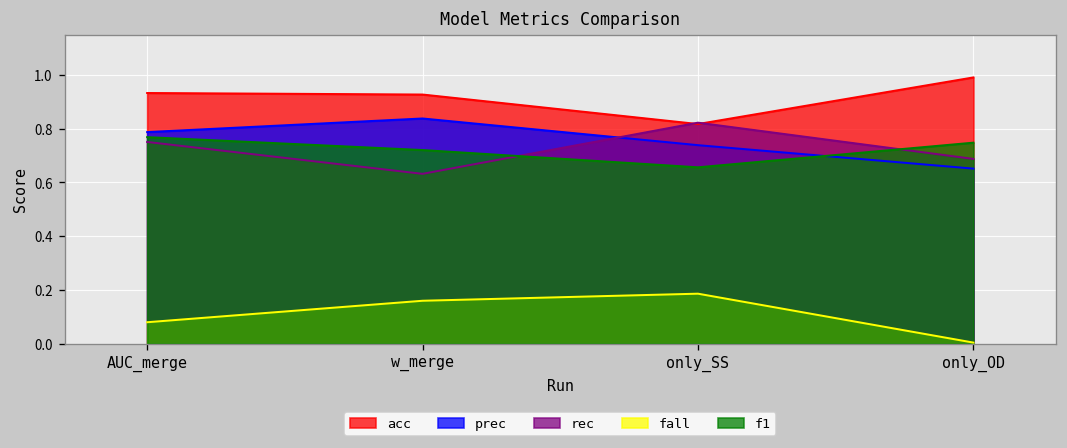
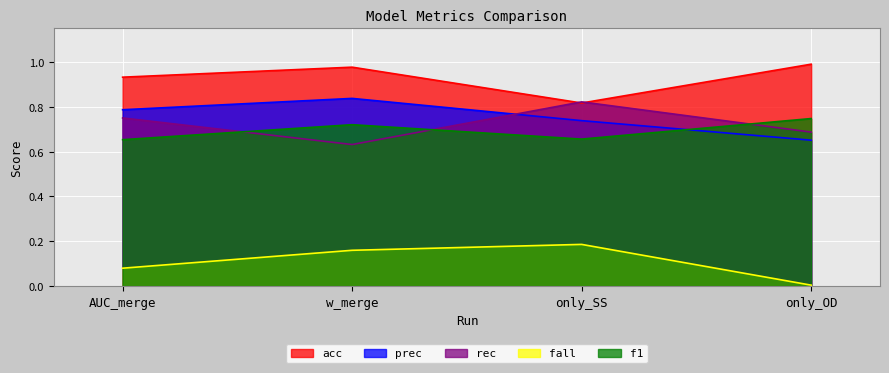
  {
    "acc": {
      "AUC_merge": 0.93,
-     "w_merge": 0.93,
+     "w_merge": 0.98,
      "only_OD": 0.99
    },
    "prec": {
      "AUC_merge": 0.79,
      "w_merge": 0.84,
      "only_SS": 0.74,
      "only_OD": 0.65
    },
    "rec": {
      "AUC_merge": 0.75,
      "w_merge": 0.63,
      "only_OD": 0.69
    },
    "fall": {
      "AUC_merge": 0.08,
      "w_merge": 0.16,
      "only_SS": 0.19,
      "only_OD": 0.00
    },
    "f1": {
-     "AUC_merge": 0.77,
+     "AUC_merge": 0.65,
      "w_merge": 0.72,
      "only_SS": 0.66,
      "only_OD": 0.75
    }
  }
